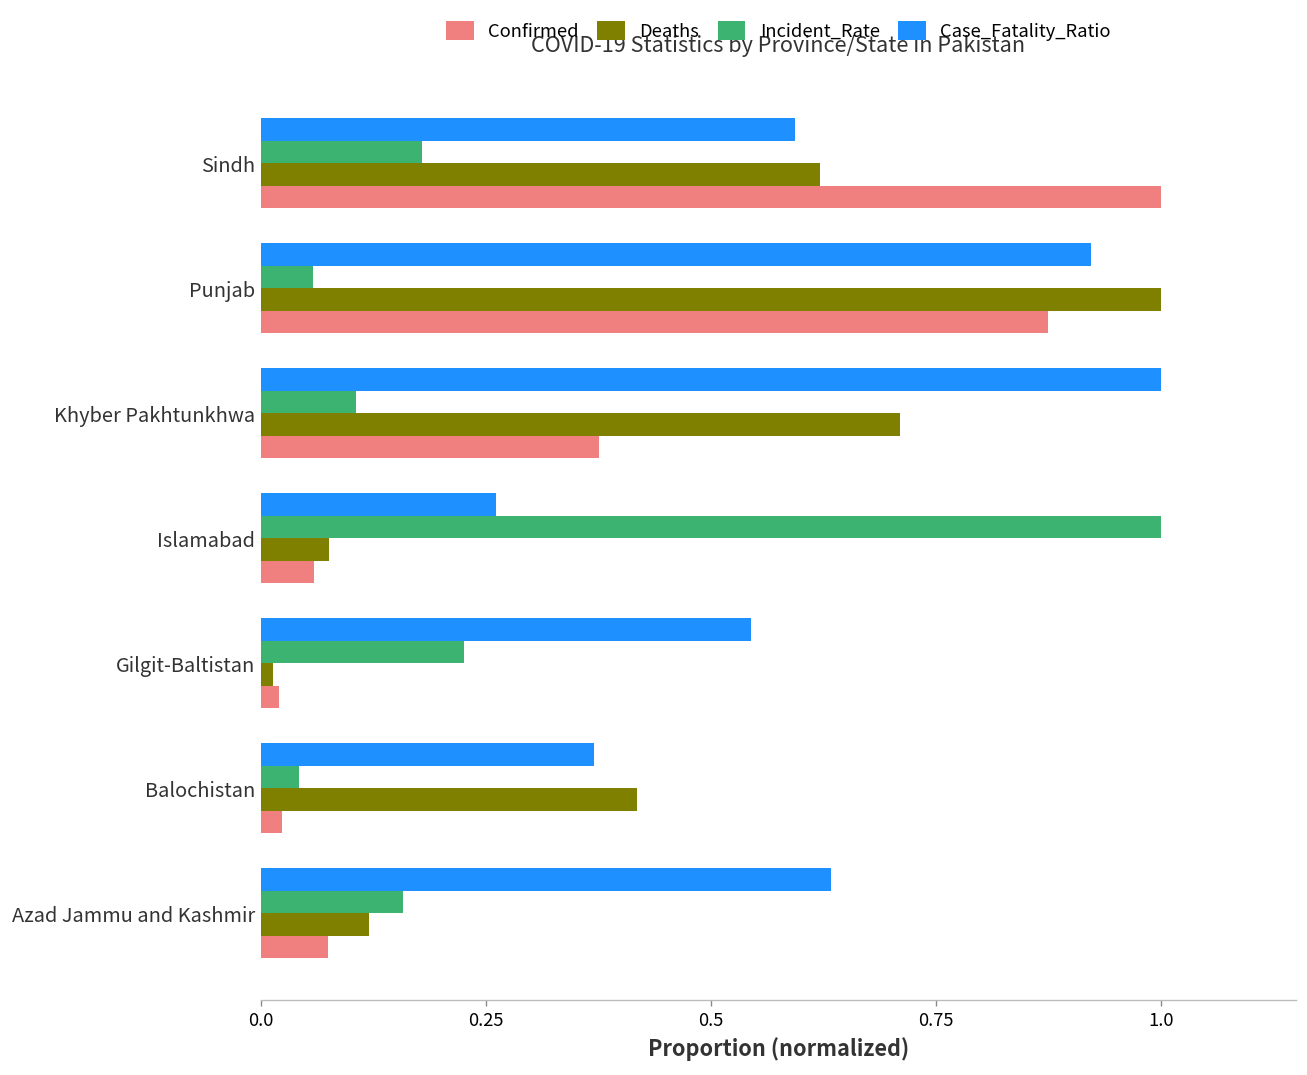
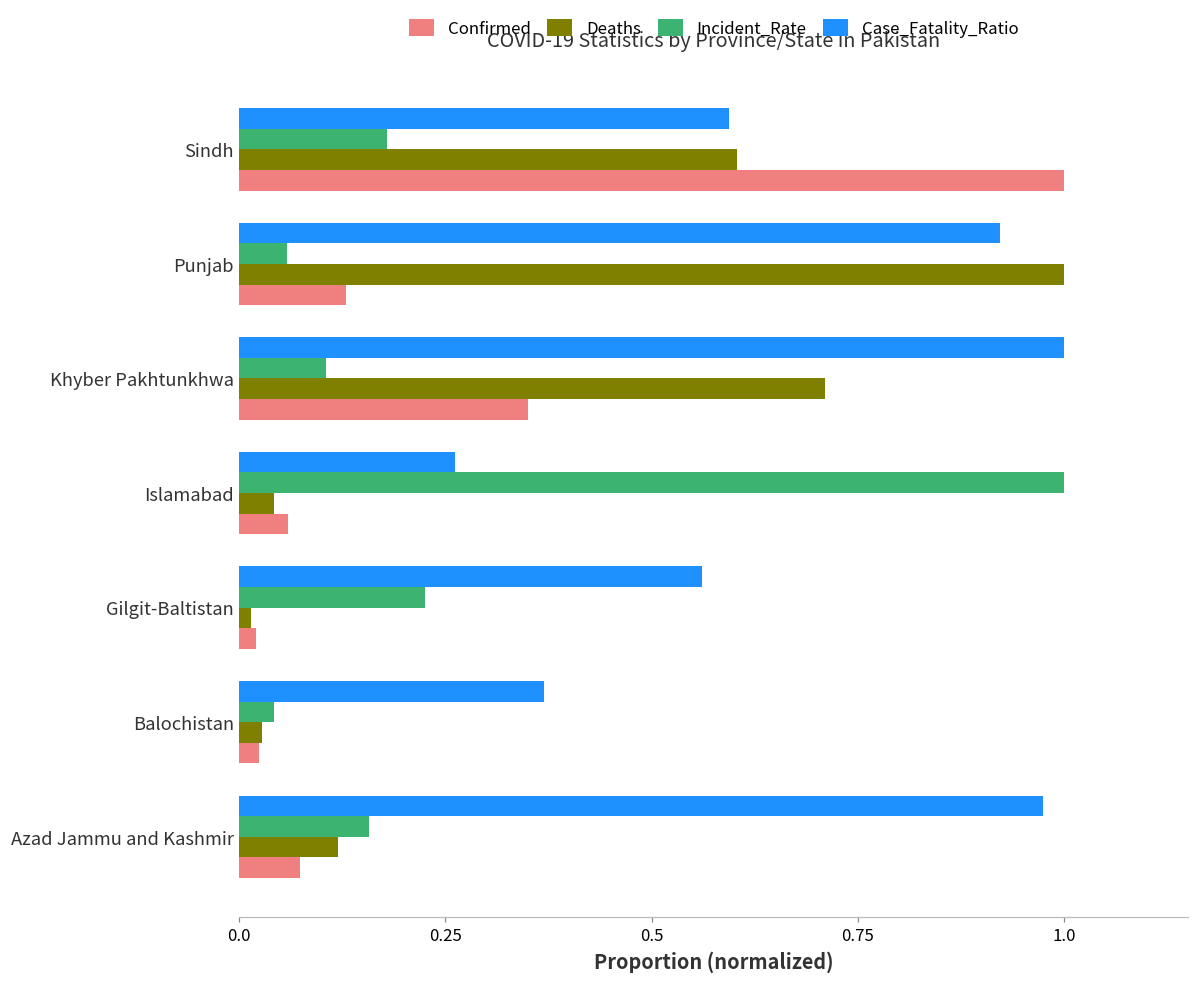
  {
    "Confirmed": {
      "Sindh": 1.00,
-     "Punjab": 0.87,
-     "Khyber Pakhtunkhwa": 0.38,
+     "Punjab": 0.13,
+     "Khyber Pakhtunkhwa": 0.35,
      "Islamabad": 0.06,
      "Gilgit-Baltistan": 0.02,
      "Balochistan": 0.02,
      "Azad Jammu and Kashmir": 0.07
    },
    "Deaths": {
-     "Sindh": 0.62,
+     "Sindh": 0.60,
      "Punjab": 1.00,
      "Khyber Pakhtunkhwa": 0.71,
-     "Islamabad": 0.08,
+     "Islamabad": 0.04,
      "Gilgit-Baltistan": 0.01,
-     "Balochistan": 0.42,
+     "Balochistan": 0.03,
      "Azad Jammu and Kashmir": 0.12
    },
    "Incident_Rate": {
      "Sindh": 0.18,
      "Punjab": 0.06,
      "Khyber Pakhtunkhwa": 0.11,
      "Islamabad": 1.00,
      "Gilgit-Baltistan": 0.23,
      "Balochistan": 0.04,
      "Azad Jammu and Kashmir": 0.16
    },
    "Case_Fatality_Ratio": {
      "Sindh": 0.59,
      "Punjab": 0.92,
      "Khyber Pakhtunkhwa": 1.00,
      "Islamabad": 0.26,
-     "Gilgit-Baltistan": 0.54,
+     "Gilgit-Baltistan": 0.56,
      "Balochistan": 0.37,
-     "Azad Jammu and Kashmir": 0.63
+     "Azad Jammu and Kashmir": 0.97
    }
  }
